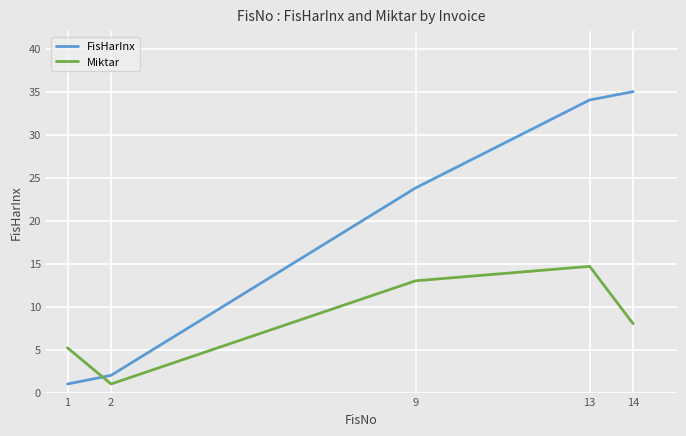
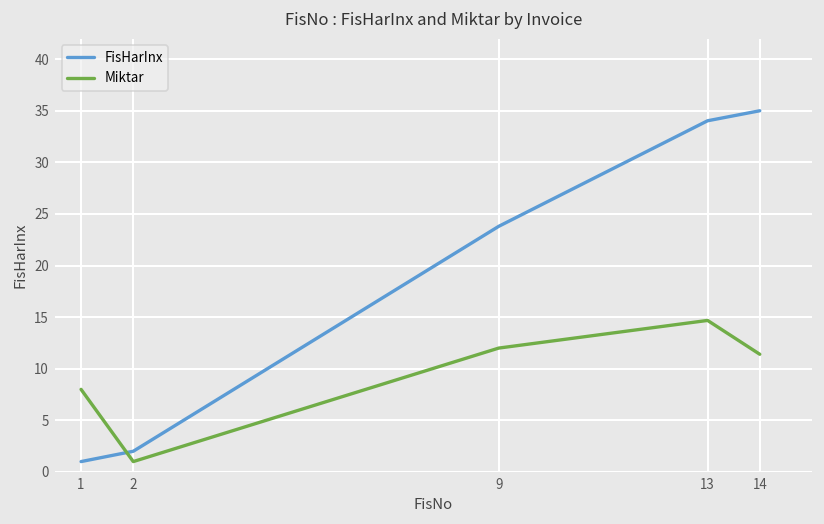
  {
    "FisHarInx": {
      "1": 1,
      "2": 2,
      "9": 24,
      "13": 34,
      "14": 35
    },
    "Miktar": {
-     "1": 5,
+     "1": 8,
      "2": 1,
-     "9": 13,
+     "9": 12,
      "13": 15,
-     "14": 8
+     "14": 11
    }
  }
